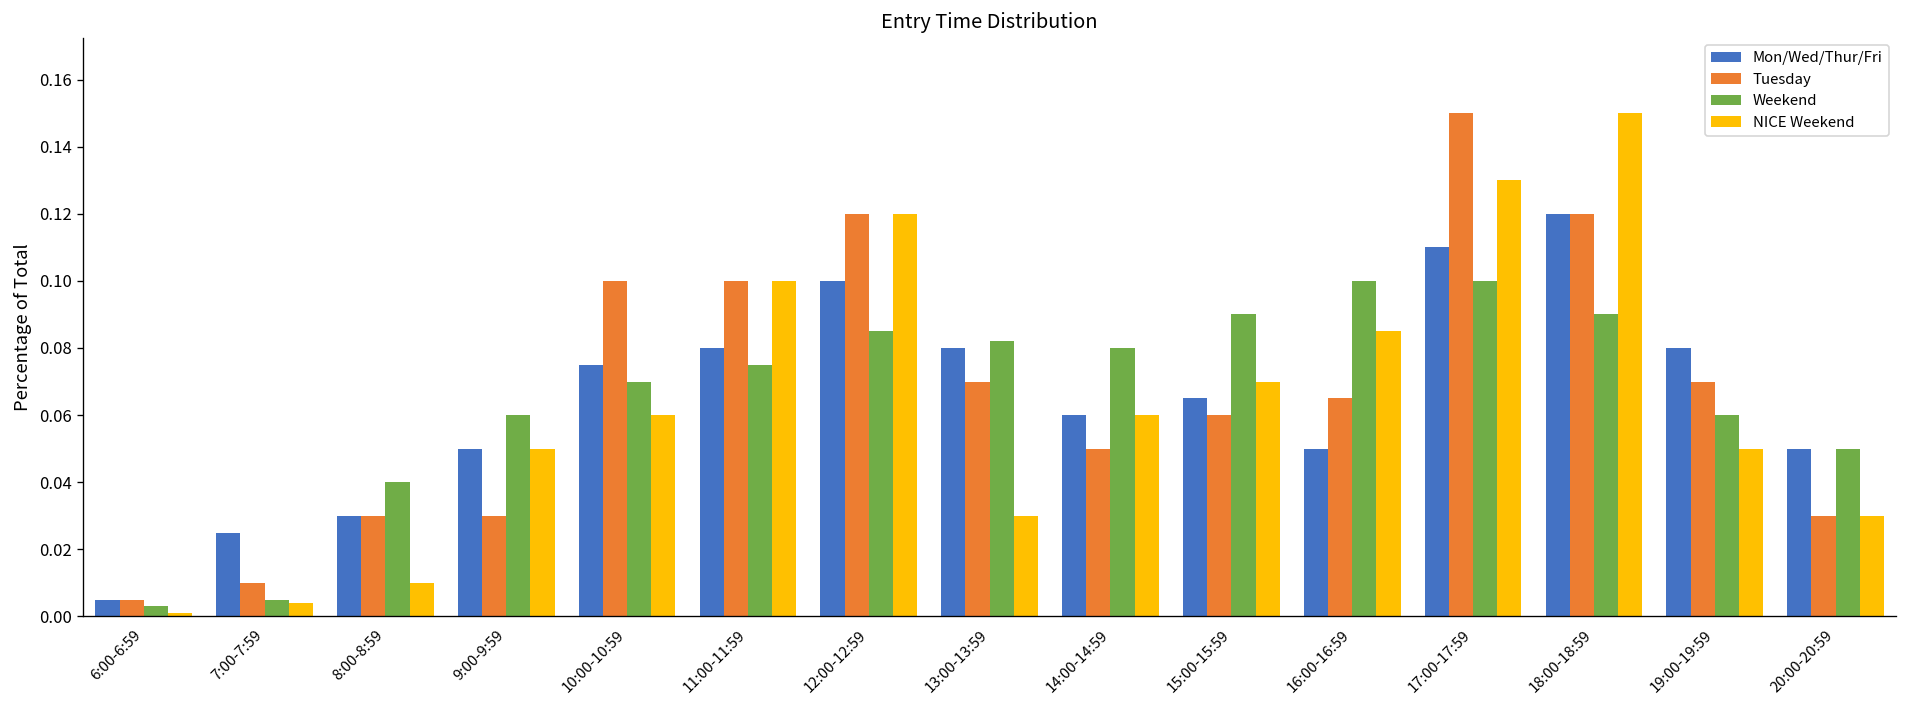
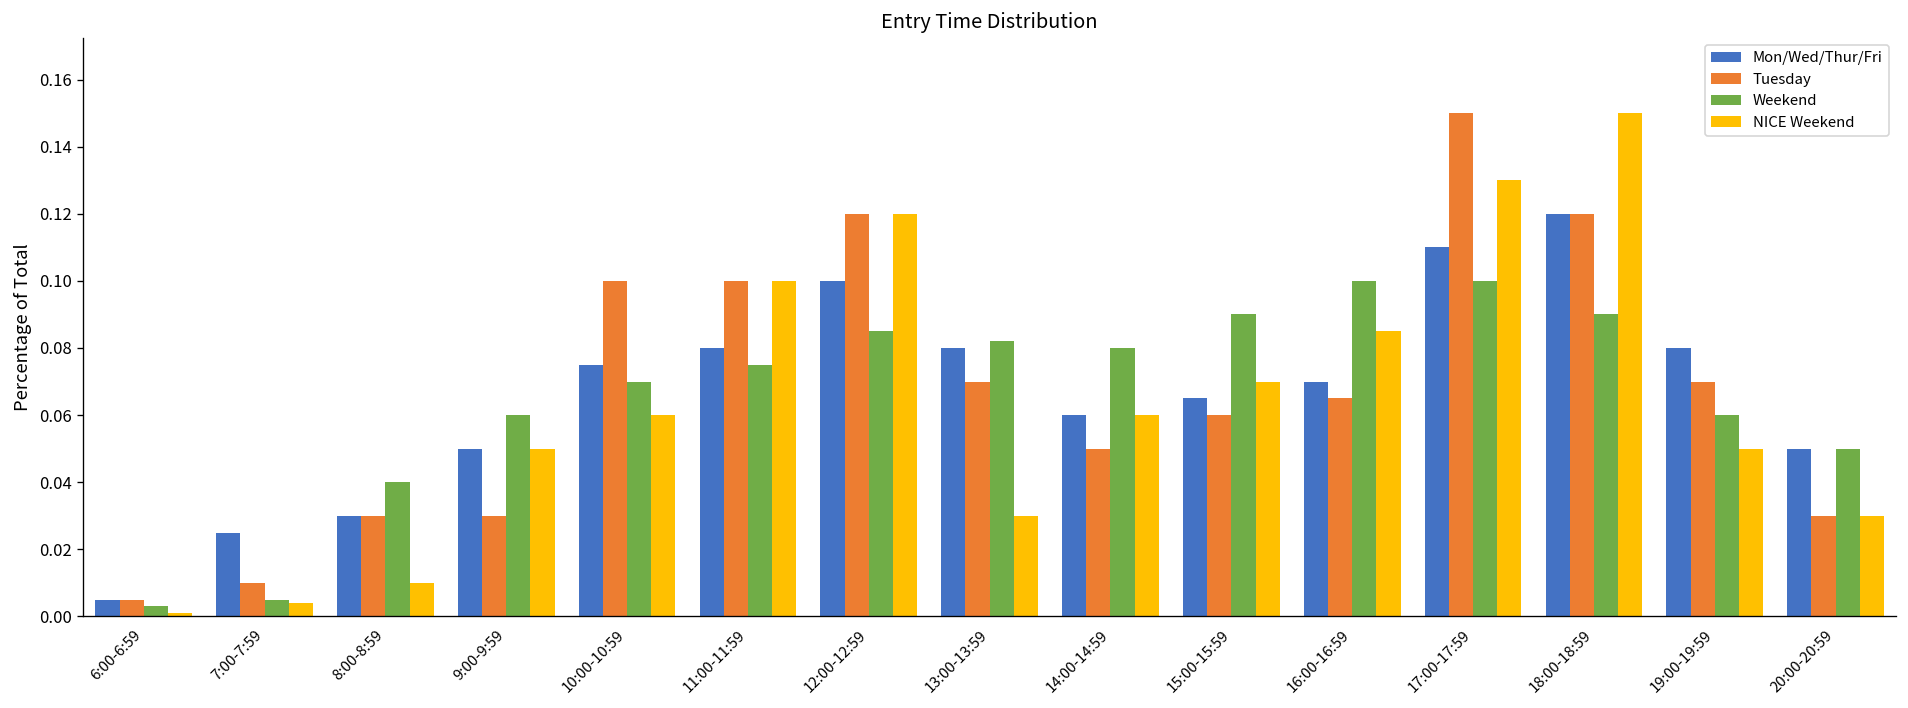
  {
    "Mon/Wed/Thur/Fri": {
      "6:00-6:59": 0.005,
      "7:00-7:59": 0.025,
      "8:00-8:59": 0.03,
      "9:00-9:59": 0.05,
      "10:00-10:59": 0.075,
      "11:00-11:59": 0.08,
      "12:00-12:59": 0.10,
      "13:00-13:59": 0.08,
      "14:00-14:59": 0.06,
      "15:00-15:59": 0.065,
-     "16:00-16:59": 0.05,
+     "16:00-16:59": 0.07,
      "17:00-17:59": 0.11,
      "18:00-18:59": 0.12,
      "19:00-19:59": 0.08,
      "20:00-20:59": 0.05
    },
    "Tuesday": {
      "6:00-6:59": 0.005,
      "7:00-7:59": 0.01,
      "8:00-8:59": 0.03,
      "9:00-9:59": 0.03,
      "10:00-10:59": 0.10,
      "11:00-11:59": 0.10,
      "12:00-12:59": 0.12,
      "13:00-13:59": 0.07,
      "14:00-14:59": 0.05,
      "15:00-15:59": 0.06,
      "16:00-16:59": 0.065,
      "17:00-17:59": 0.15,
      "18:00-18:59": 0.12,
      "19:00-19:59": 0.07,
      "20:00-20:59": 0.03
    },
    "Weekend": {
      "6:00-6:59": 0.003,
      "7:00-7:59": 0.005,
      "8:00-8:59": 0.04,
      "9:00-9:59": 0.06,
      "10:00-10:59": 0.07,
      "11:00-11:59": 0.075,
      "12:00-12:59": 0.085,
      "13:00-13:59": 0.082,
      "14:00-14:59": 0.08,
      "15:00-15:59": 0.09,
      "16:00-16:59": 0.10,
      "17:00-17:59": 0.10,
      "18:00-18:59": 0.09,
      "19:00-19:59": 0.06,
      "20:00-20:59": 0.05
    },
    "NICE Weekend": {
      "6:00-6:59": 0.001,
      "7:00-7:59": 0.004,
      "8:00-8:59": 0.01,
      "9:00-9:59": 0.05,
      "10:00-10:59": 0.06,
      "11:00-11:59": 0.10,
      "12:00-12:59": 0.12,
      "13:00-13:59": 0.03,
      "14:00-14:59": 0.06,
      "15:00-15:59": 0.07,
      "16:00-16:59": 0.085,
      "17:00-17:59": 0.13,
      "18:00-18:59": 0.15,
      "19:00-19:59": 0.05,
      "20:00-20:59": 0.03
    }
  }
